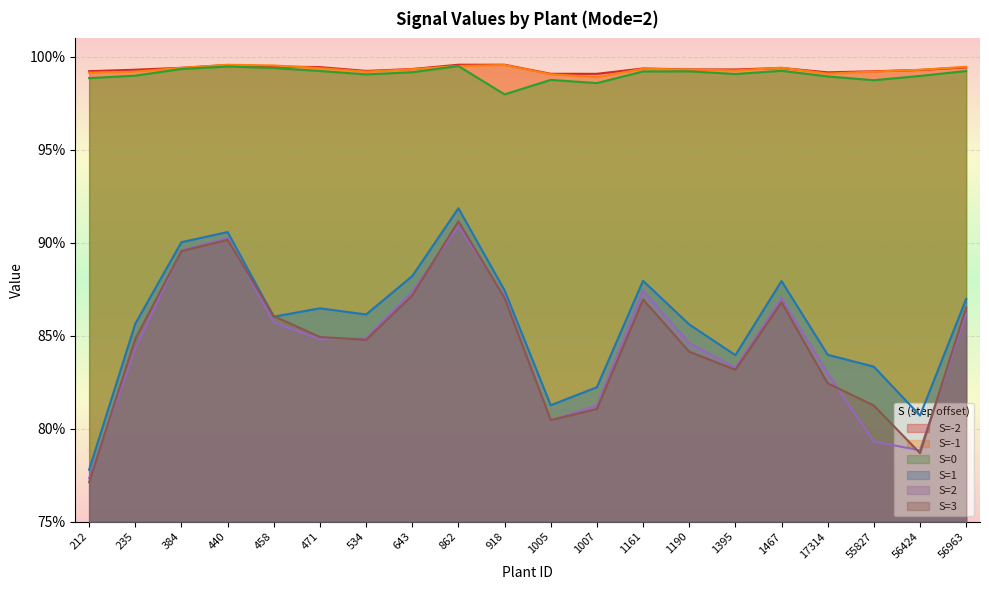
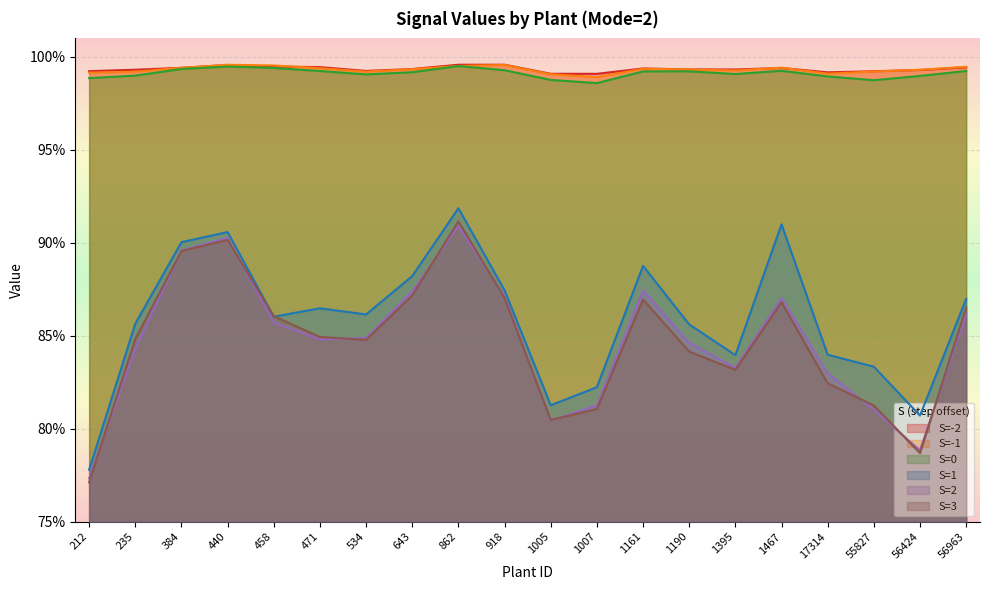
  {
    "S=0": {
      "212": "98.9%",
      "235": "99.0%",
      "471": "99.2%",
      "534": "99.1%",
      "643": "99.2%",
-     "918": "98.0%",
+     "918": "99.3%",
      "1005": "98.8%",
      "1007": "98.6%",
      "1161": "99.2%",
      "1395": "99.1%",
      "1467": "99.3%",
      "17314": "99.0%",
      "55827": "98.8%",
      "56424": "99.0%",
      "56963": "99.2%"
    },
    "S=1": {
      "212": "77.8%",
      "235": "85.7%",
      "384": "90.0%",
      "440": "90.6%",
      "471": "86.5%",
      "534": "86.1%",
      "643": "88.2%",
      "862": "91.9%",
      "918": "87.4%",
      "1005": "81.3%",
      "1007": "82.2%",
-     "1161": "88.0%",
+     "1161": "88.8%",
      "1190": "85.6%",
      "1395": "84.0%",
-     "1467": "87.9%",
+     "1467": "91.0%",
      "17314": "84.0%",
      "55827": "83.3%",
      "56963": "87.0%"
    },
    "S=2": {
      "212": "77.3%",
      "235": "84.3%",
      "458": "85.7%",
      "643": "87.4%",
      "862": "90.9%",
      "1007": "81.3%",
      "1161": "87.4%",
      "1190": "84.6%",
      "1467": "87.0%",
      "17314": "83.0%",
-     "55827": "79.3%",
+     "55827": "81.0%",
      "56963": "86.2%"
    }
  }
